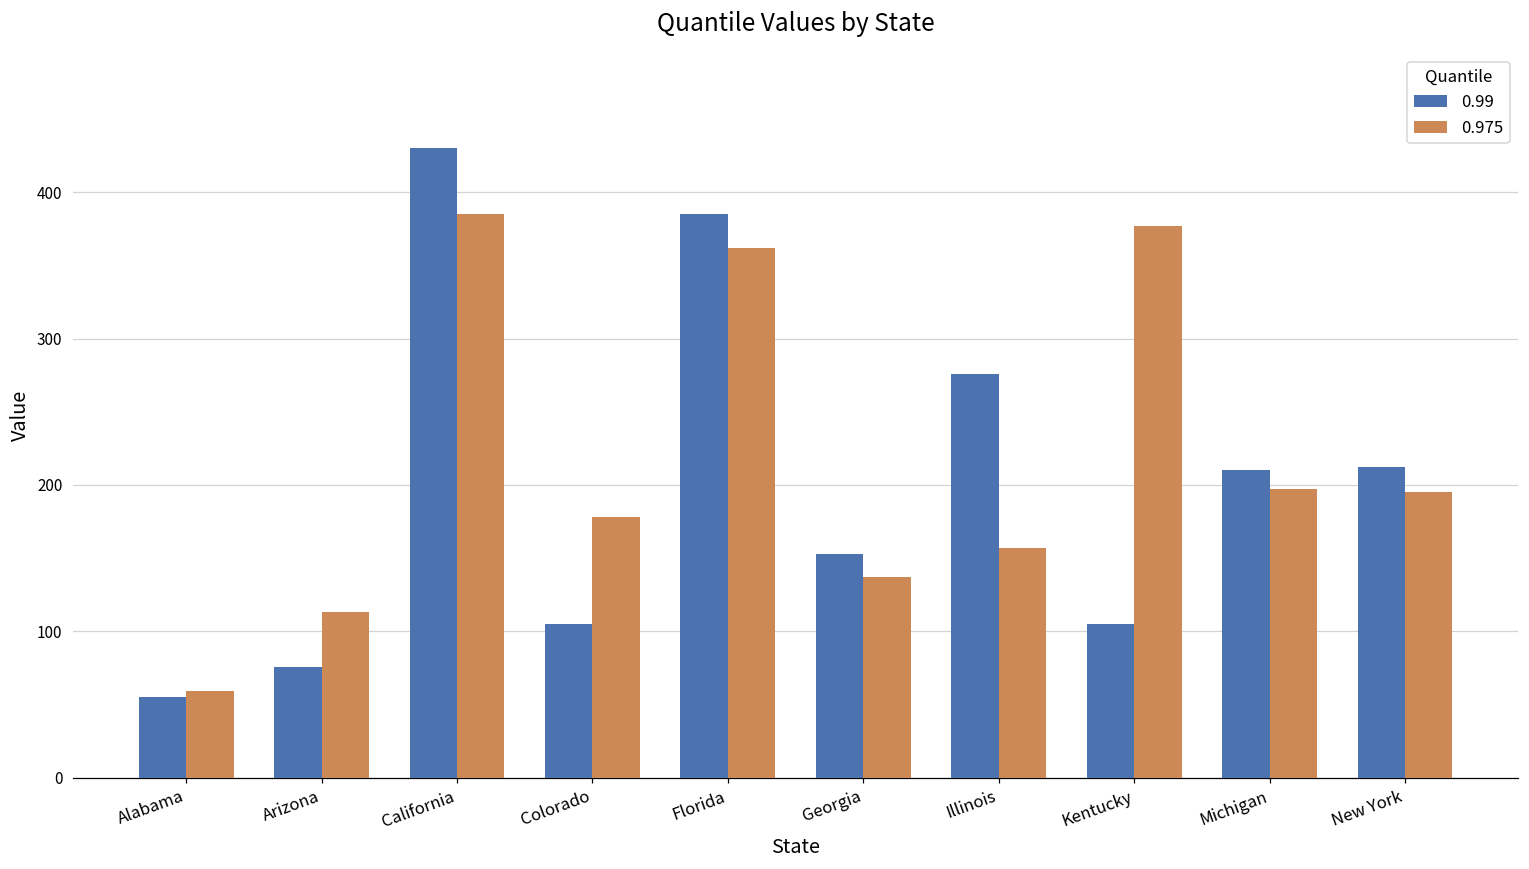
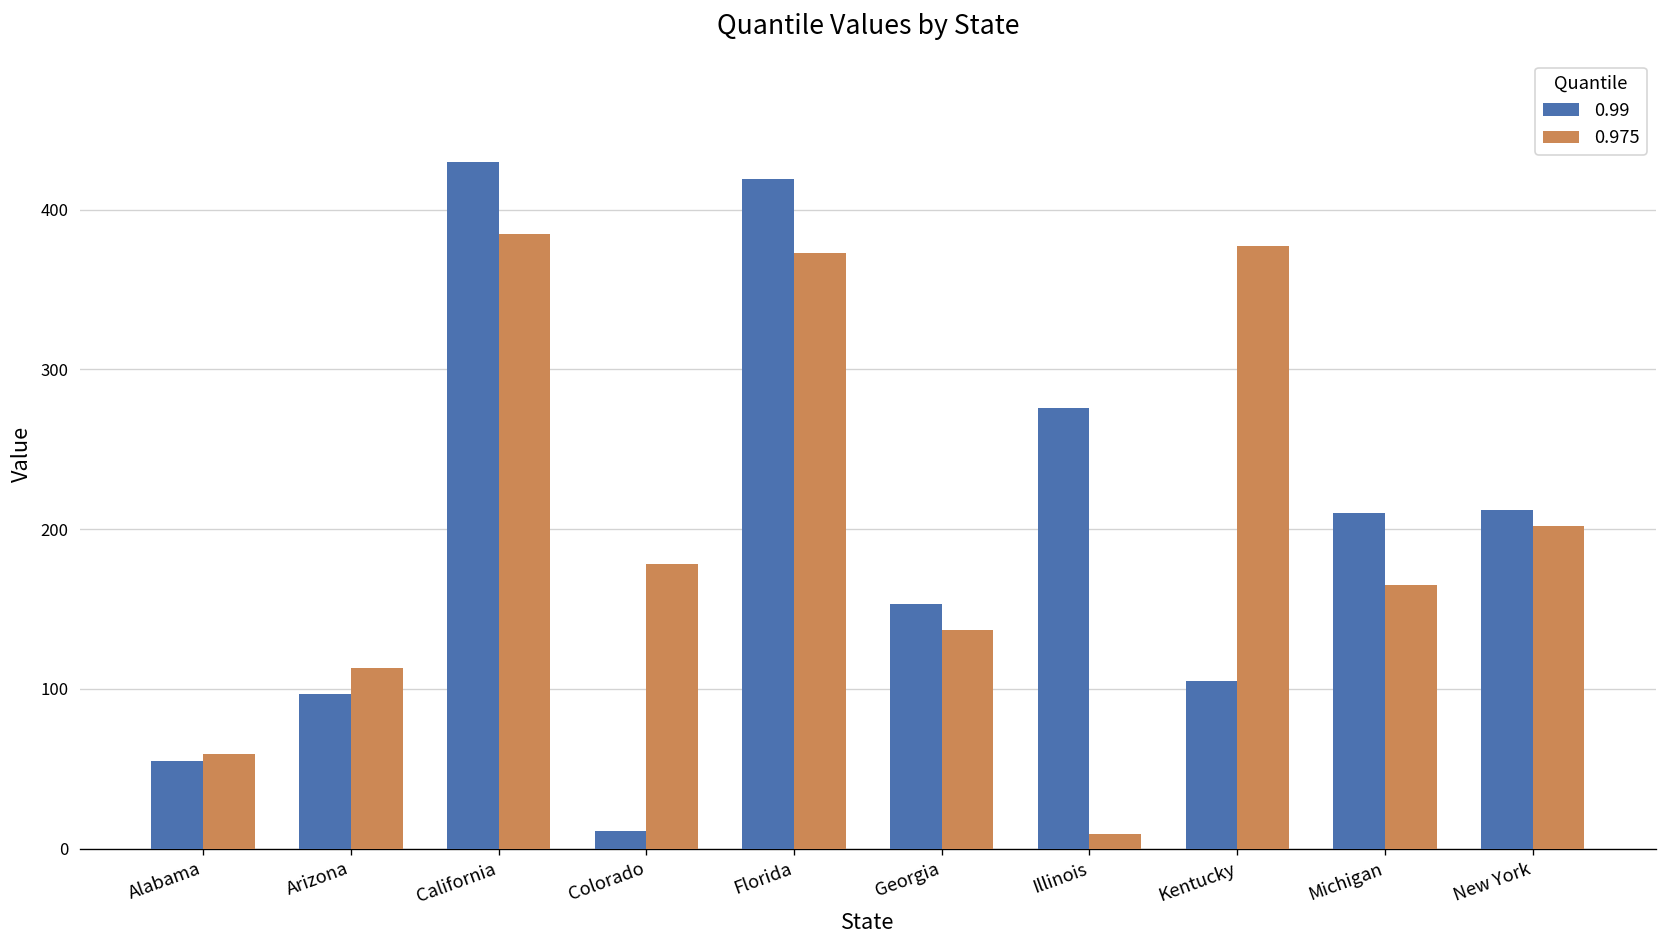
  {
    "0.99": {
      "Alabama": 55,
-     "Arizona": 76,
+     "Arizona": 97,
      "California": 430,
-     "Colorado": 105,
-     "Florida": 385,
+     "Colorado": 11,
+     "Florida": 419,
      "Georgia": 153,
      "Illinois": 276,
      "Kentucky": 105,
      "Michigan": 210,
      "New York": 212
    },
    "0.975": {
      "Alabama": 59,
      "Arizona": 113,
      "California": 385,
      "Colorado": 178,
-     "Florida": 362,
+     "Florida": 373,
      "Georgia": 137,
-     "Illinois": 157,
+     "Illinois": 9,
      "Kentucky": 377,
-     "Michigan": 197,
-     "New York": 195
+     "Michigan": 165,
+     "New York": 202
    }
  }
